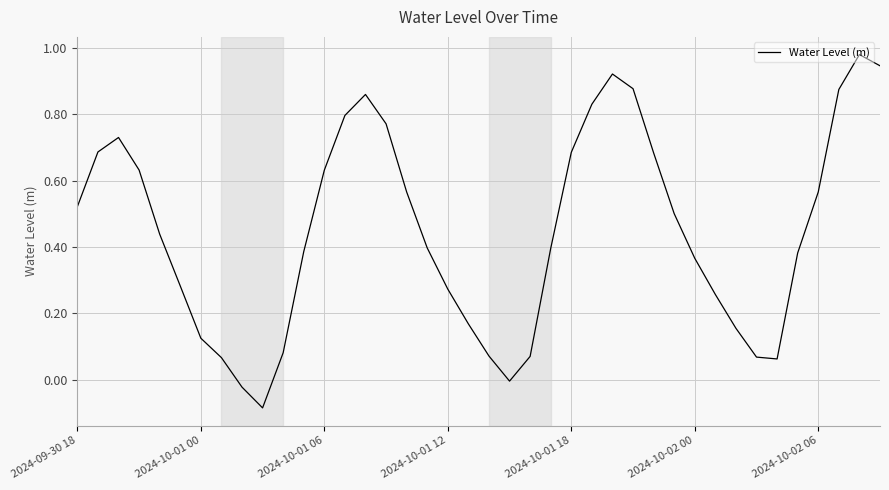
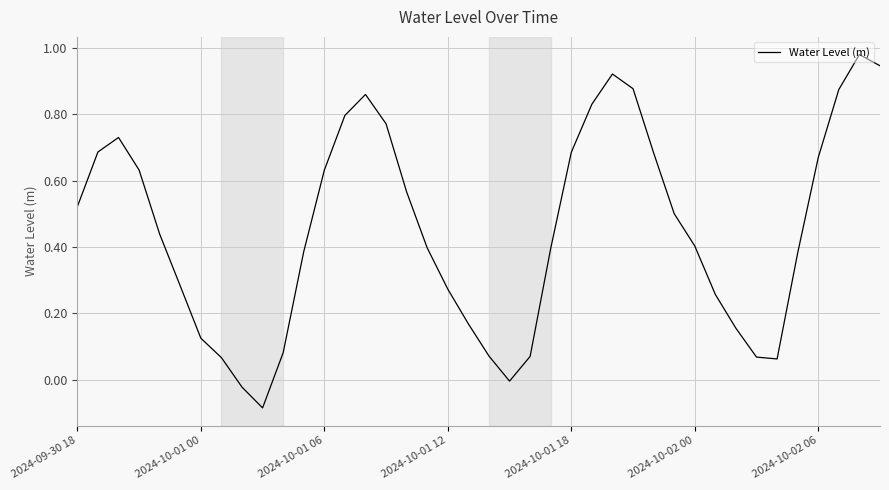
  {
    "2024-09-30 18": 0.52,
    "2024-10-01 00": 0.13,
    "2024-10-01 06": 0.63,
    "2024-10-01 12": 0.27,
    "2024-10-01 18": 0.68,
-   "2024-10-02 00": 0.37,
-   "2024-10-02 06": 0.57
+   "2024-10-02 00": 0.40,
+   "2024-10-02 06": 0.67
  }
